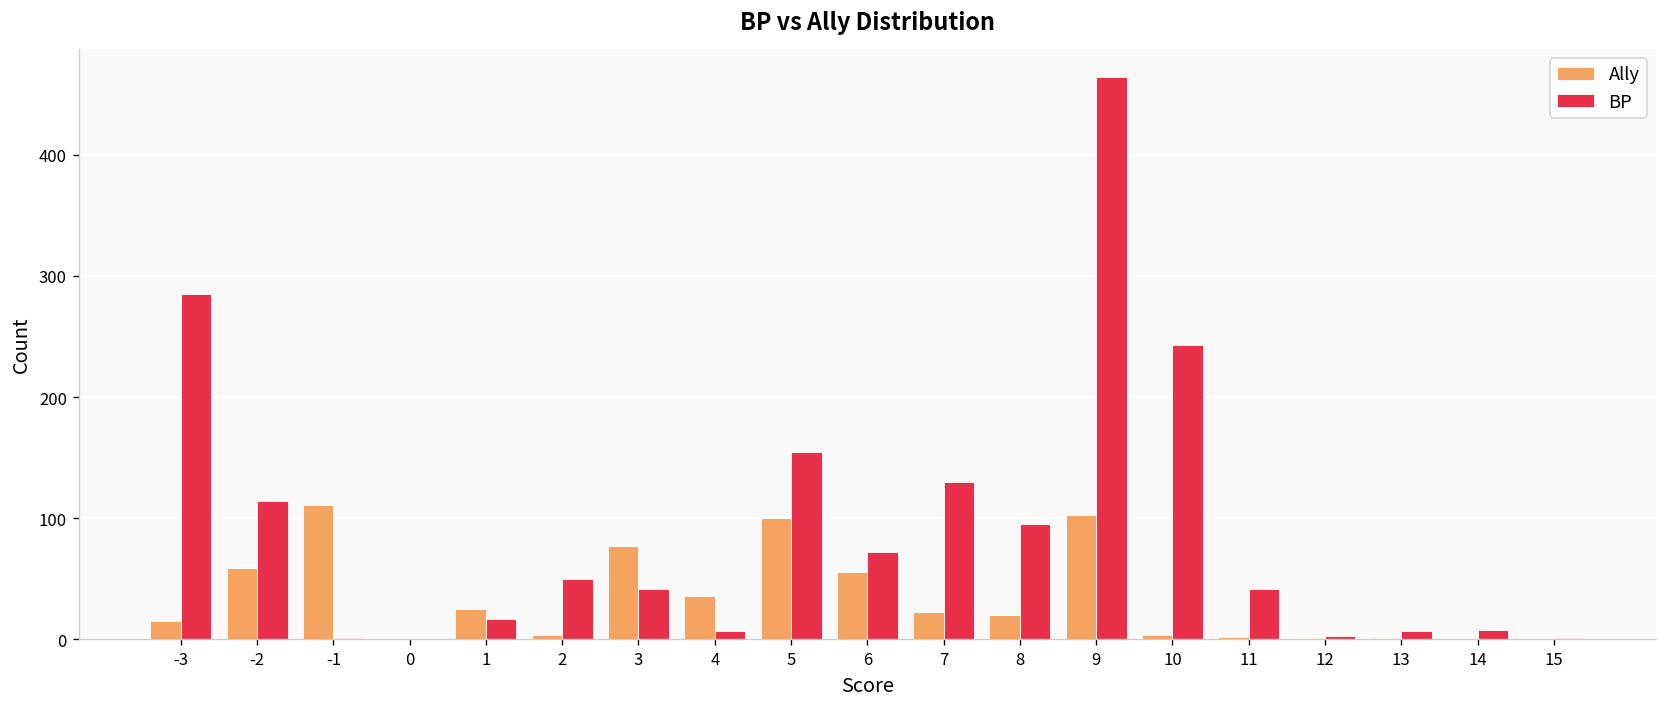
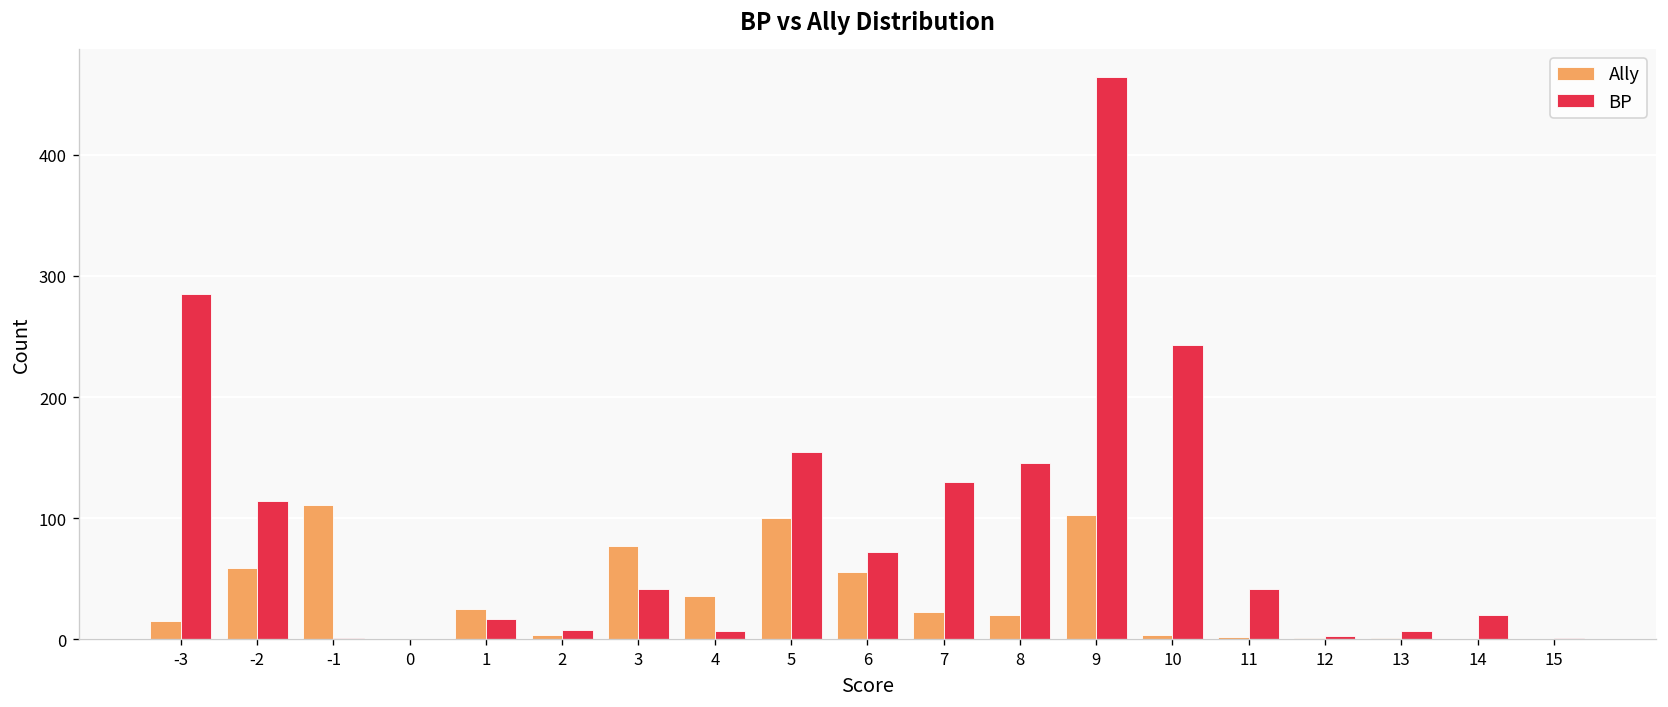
  {
    "Ally": {
      "-3": 15,
      "-2": 59,
      "-1": 111,
      "0": 0,
      "1": 25,
      "2": 4,
      "3": 77,
      "4": 36,
      "5": 100,
      "6": 56,
      "7": 23,
      "8": 20,
      "9": 103,
      "10": 4,
      "14": 0,
      "15": 0
    },
    "BP": {
      "-3": 285,
      "-2": 114,
      "0": 0,
      "1": 17,
-     "2": 50,
+     "2": 8,
      "3": 42,
      "4": 7,
      "5": 155,
      "6": 72,
      "7": 130,
-     "8": 95,
+     "8": 146,
      "9": 464,
      "10": 243,
      "11": 42,
      "12": 3,
      "13": 7,
-     "14": 8
+     "14": 20
    }
  }
